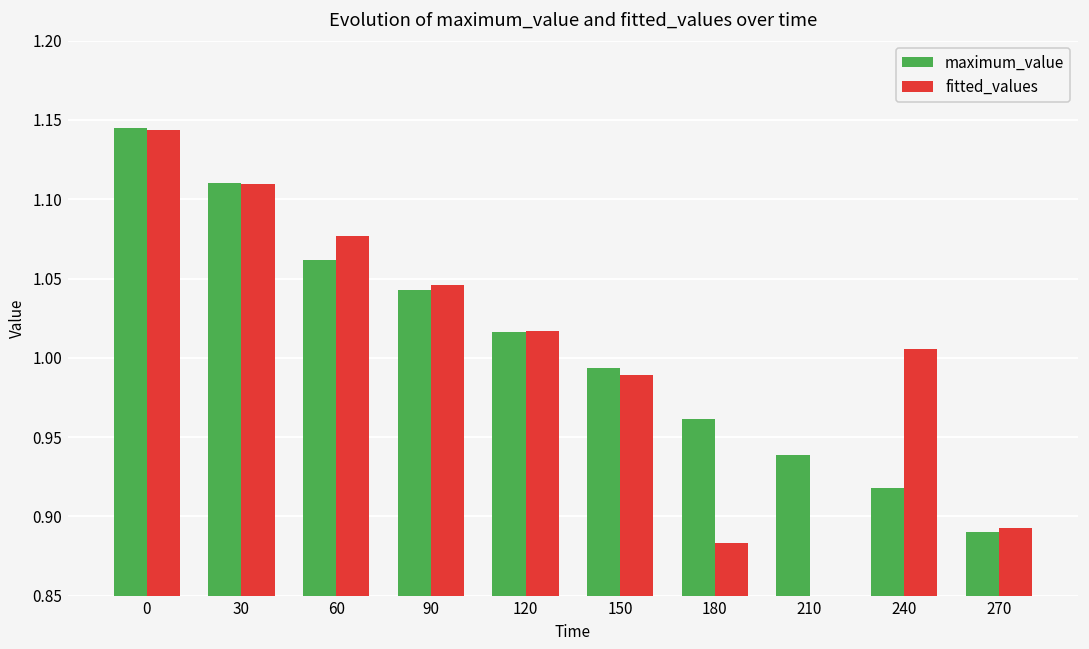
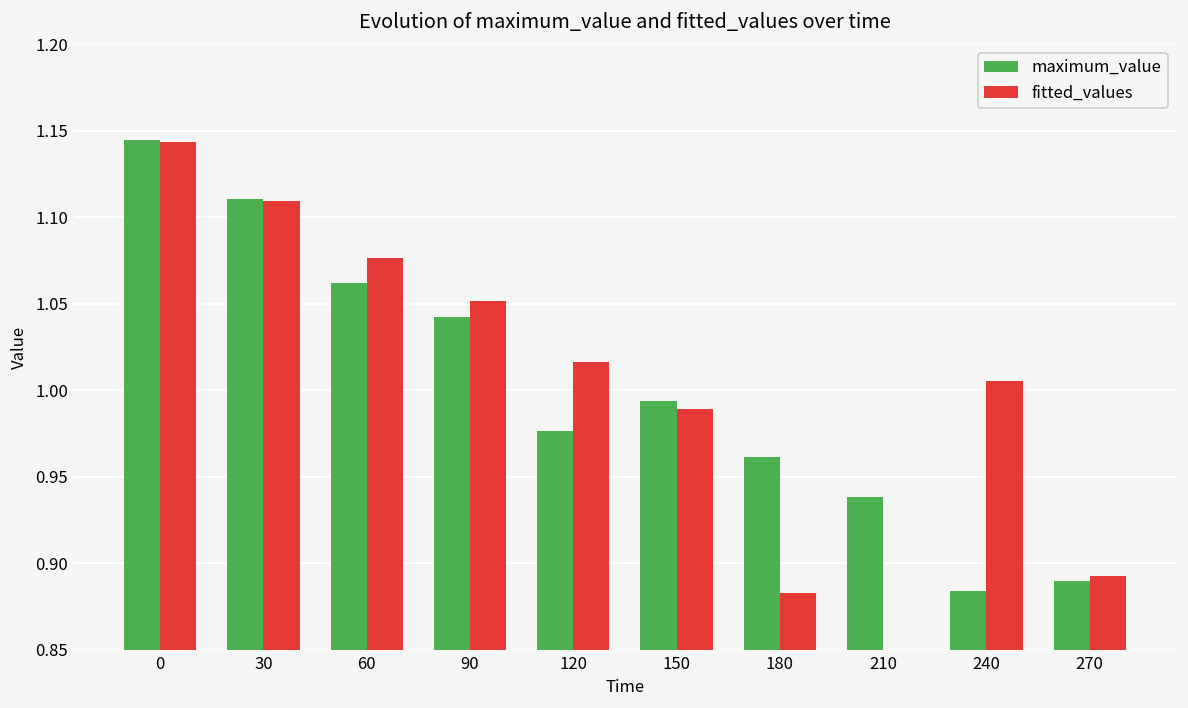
  {
    "maximum_value": {
      "0": 1.145,
      "30": 1.110,
      "60": 1.062,
      "90": 1.043,
-     "120": 1.016,
+     "120": 0.977,
      "150": 0.994,
      "180": 0.961,
      "210": 0.939,
-     "240": 0.918,
+     "240": 0.884,
      "270": 0.890
    },
    "fitted_values": {
      "0": 1.144,
      "30": 1.109,
      "60": 1.077,
-     "90": 1.046,
+     "90": 1.052,
      "120": 1.017,
      "150": 0.989,
      "180": 0.883,
      "240": 1.005,
      "270": 0.893
    }
  }
